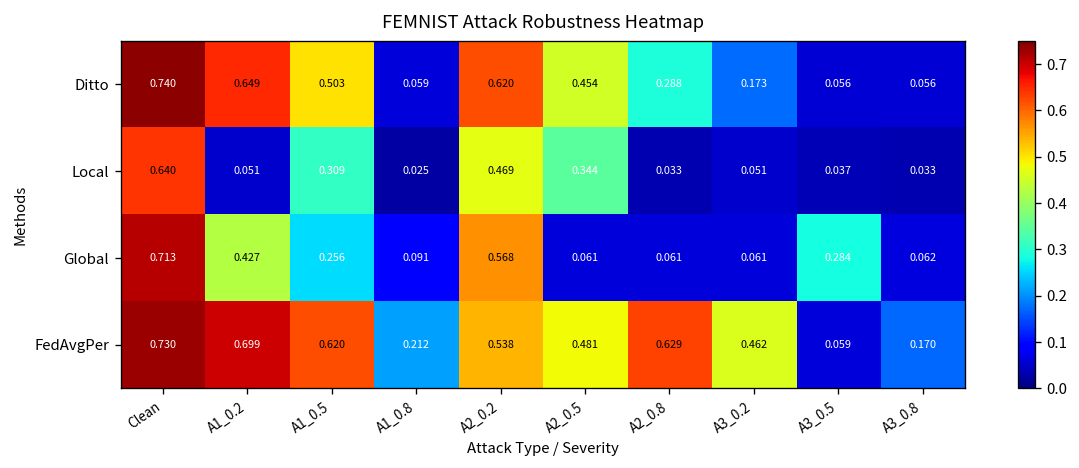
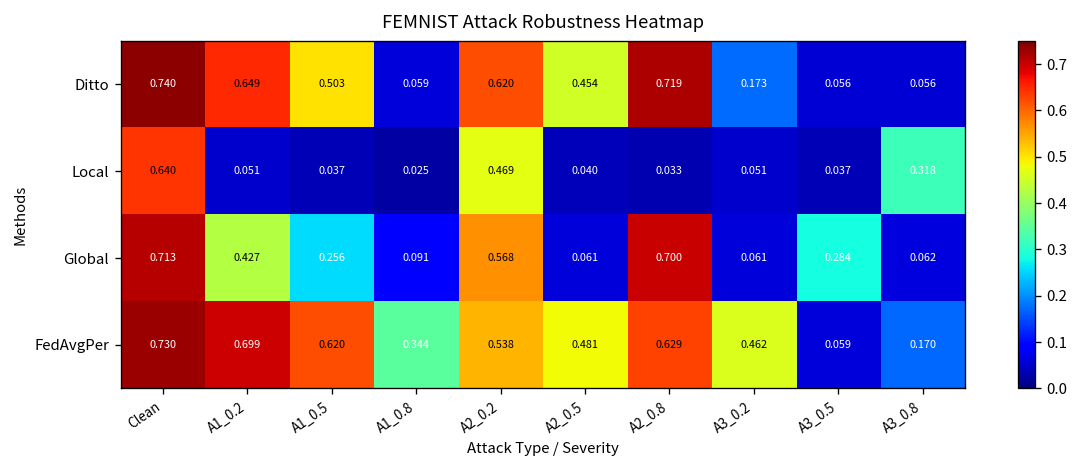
  {
    "Ditto": {
      "Clean": 0.740,
      "A1_0.2": 0.649,
      "A1_0.5": 0.503,
      "A1_0.8": 0.059,
      "A2_0.2": 0.620,
      "A2_0.5": 0.454,
-     "A2_0.8": 0.288,
+     "A2_0.8": 0.719,
      "A3_0.2": 0.173,
      "A3_0.5": 0.056,
      "A3_0.8": 0.056
    },
    "Local": {
      "Clean": 0.640,
      "A1_0.2": 0.051,
-     "A1_0.5": 0.309,
+     "A1_0.5": 0.037,
      "A1_0.8": 0.025,
      "A2_0.2": 0.469,
-     "A2_0.5": 0.344,
+     "A2_0.5": 0.040,
      "A2_0.8": 0.033,
      "A3_0.2": 0.051,
      "A3_0.5": 0.037,
-     "A3_0.8": 0.033
+     "A3_0.8": 0.318
    },
    "Global": {
      "Clean": 0.713,
      "A1_0.2": 0.427,
      "A1_0.5": 0.256,
      "A1_0.8": 0.091,
      "A2_0.2": 0.568,
      "A2_0.5": 0.061,
-     "A2_0.8": 0.061,
+     "A2_0.8": 0.700,
      "A3_0.2": 0.061,
      "A3_0.5": 0.284,
      "A3_0.8": 0.062
    },
    "FedAvgPer": {
      "Clean": 0.730,
      "A1_0.2": 0.699,
      "A1_0.5": 0.620,
-     "A1_0.8": 0.212,
+     "A1_0.8": 0.344,
      "A2_0.2": 0.538,
      "A2_0.5": 0.481,
      "A2_0.8": 0.629,
      "A3_0.2": 0.462,
      "A3_0.5": 0.059,
      "A3_0.8": 0.170
    }
  }
